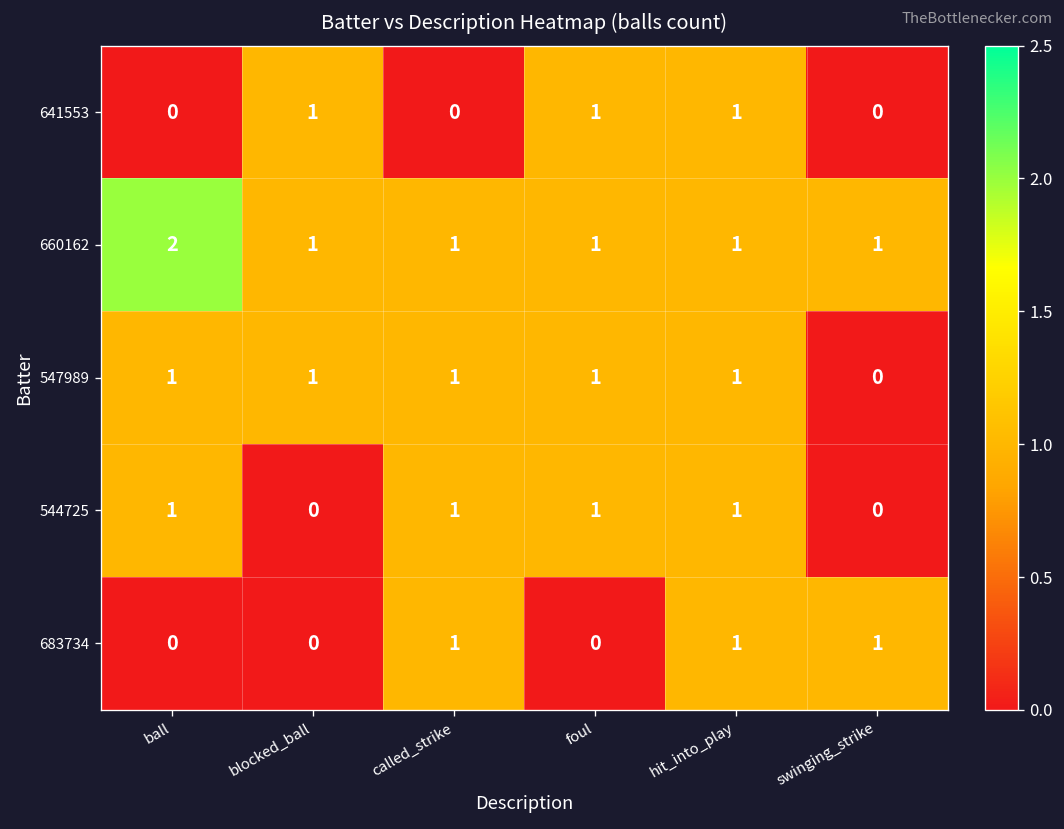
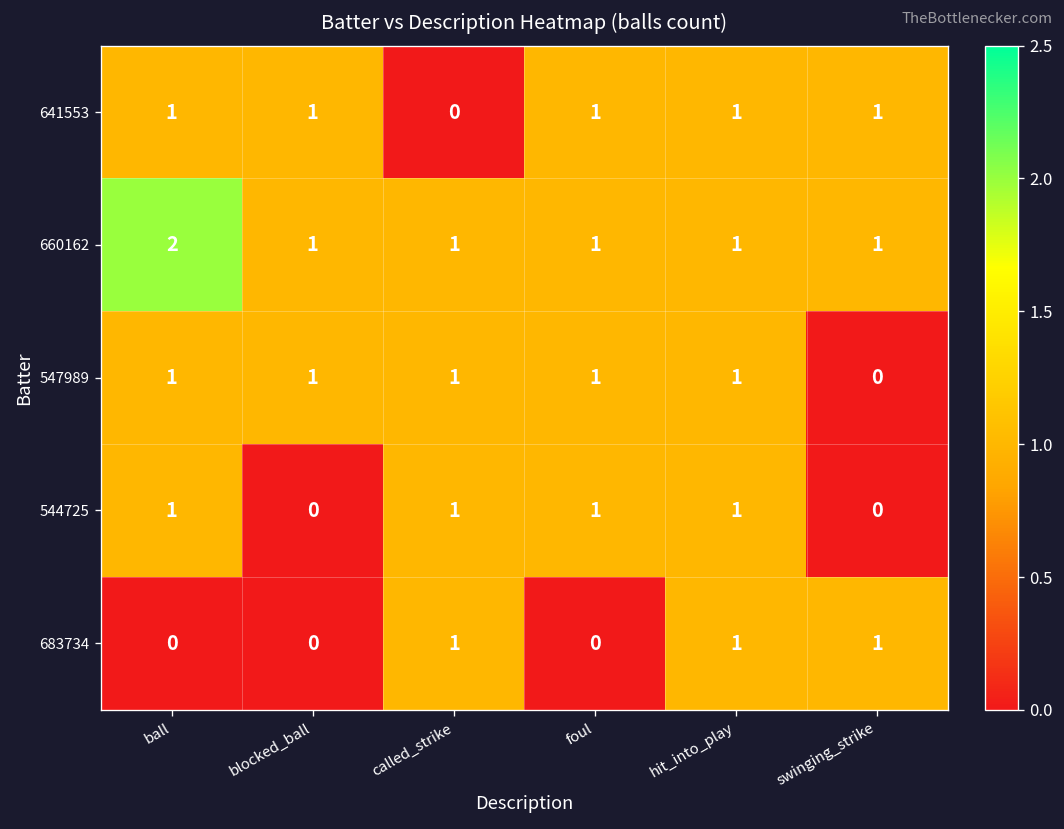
  {
    "641553": {
-     "ball": 0,
+     "ball": 1,
      "blocked_ball": 1,
      "called_strike": 0,
      "foul": 1,
      "hit_into_play": 1,
-     "swinging_strike": 0
+     "swinging_strike": 1
    },
    "660162": {
      "ball": 2,
      "blocked_ball": 1,
      "called_strike": 1,
      "foul": 1,
      "hit_into_play": 1,
      "swinging_strike": 1
    },
    "547989": {
      "ball": 1,
      "blocked_ball": 1,
      "called_strike": 1,
      "foul": 1,
      "hit_into_play": 1,
      "swinging_strike": 0
    },
    "544725": {
      "ball": 1,
      "blocked_ball": 0,
      "called_strike": 1,
      "foul": 1,
      "hit_into_play": 1,
      "swinging_strike": 0
    },
    "683734": {
      "ball": 0,
      "blocked_ball": 0,
      "called_strike": 1,
      "foul": 0,
      "hit_into_play": 1,
      "swinging_strike": 1
    }
  }
